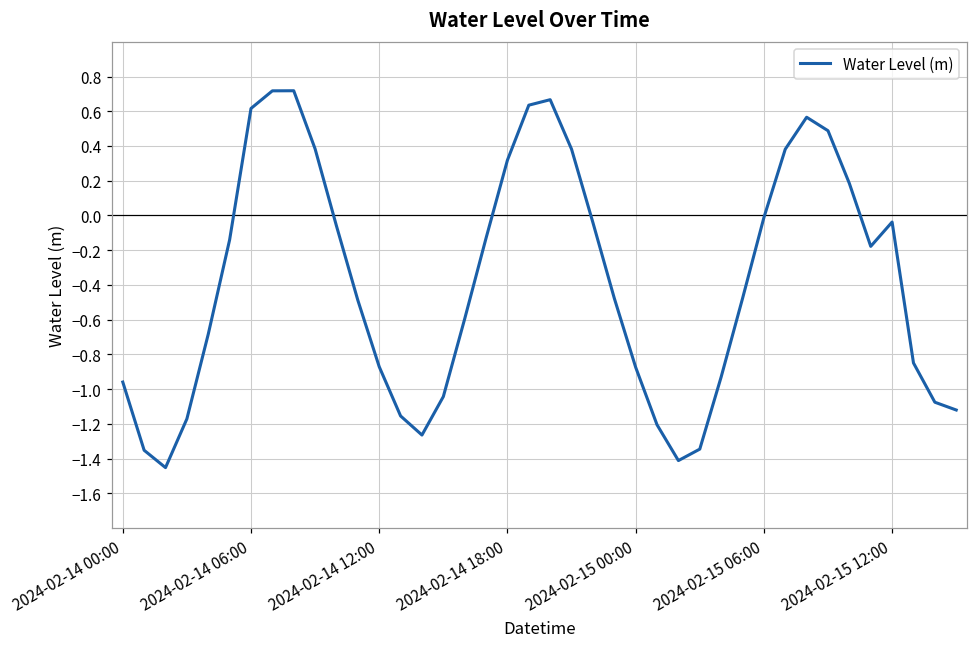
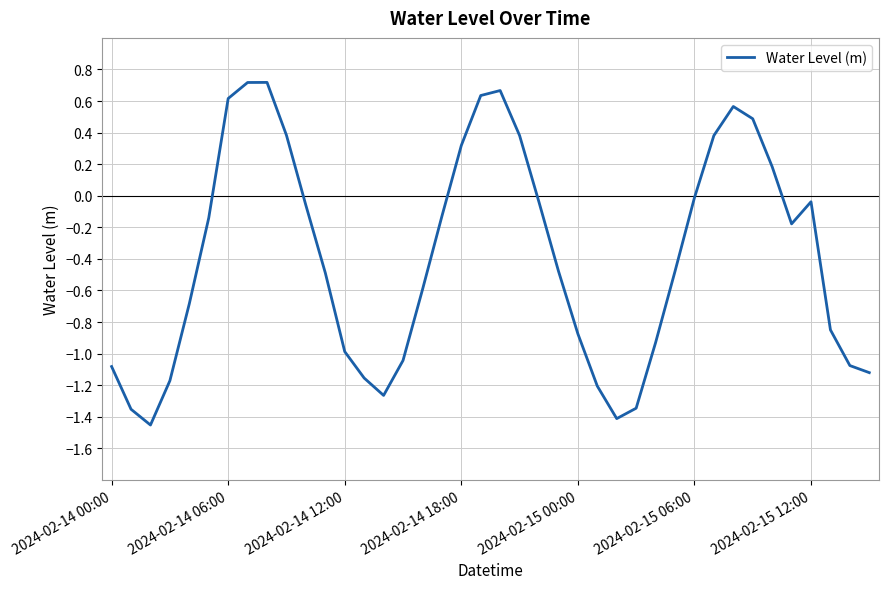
  {
-   "2024-02-14 00:00": -0.96,
+   "2024-02-14 00:00": -1.08,
    "2024-02-14 06:00": 0.62,
-   "2024-02-14 12:00": -0.87,
+   "2024-02-14 12:00": -0.99,
    "2024-02-14 18:00": 0.32,
    "2024-02-15 00:00": -0.87,
    "2024-02-15 06:00": -0.01,
    "2024-02-15 12:00": -0.04
  }
